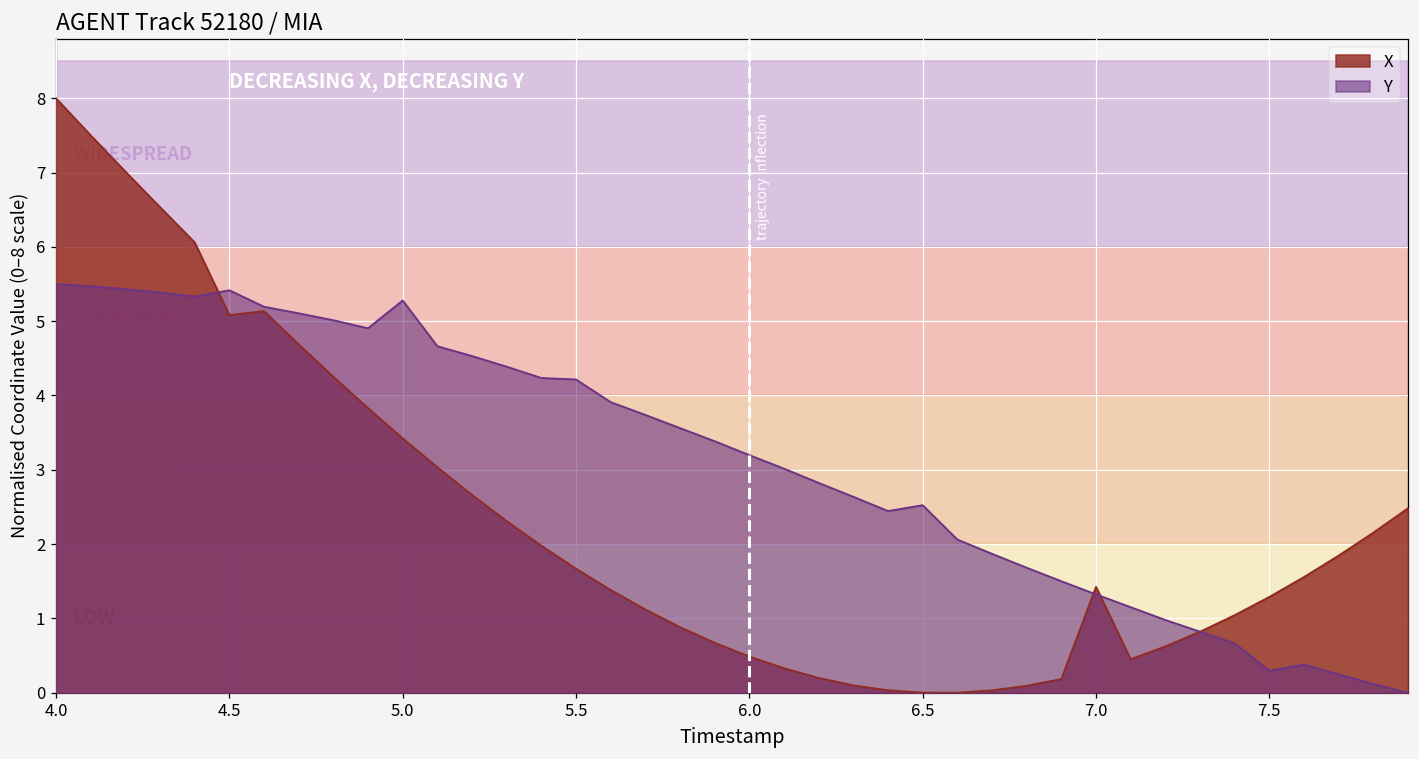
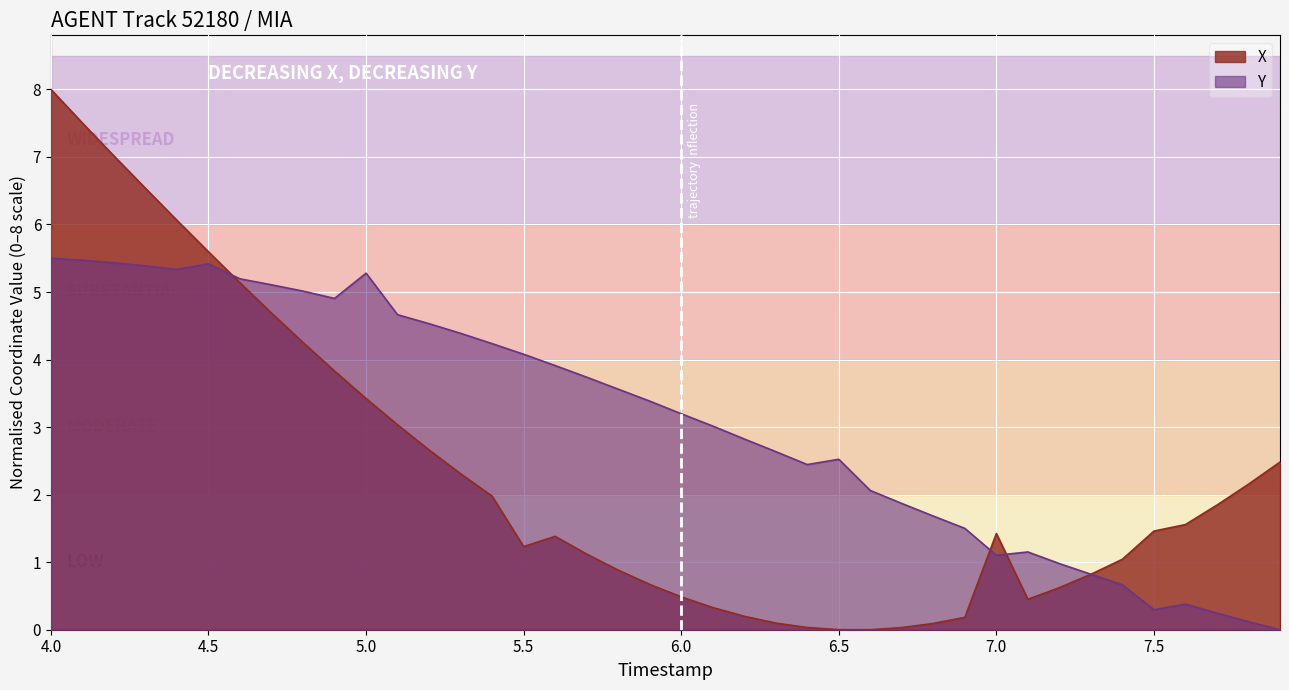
  {
    "X": {
      "4.0": 8.0,
-     "4.5": 5.1,
+     "4.5": 5.6,
      "5.0": 3.4,
-     "5.5": 1.7,
+     "5.5": 1.2,
      "6.0": 0.5,
      "6.5": 0.0,
      "7.0": 1.4,
-     "7.5": 1.3
+     "7.5": 1.5
    },
    "Y": {
      "4.0": 5.5,
      "4.5": 5.4,
      "5.0": 5.3,
-     "5.5": 4.2,
+     "5.5": 4.1,
      "6.0": 3.2,
      "6.5": 2.5,
-     "7.0": 1.3,
+     "7.0": 1.1,
      "7.5": 0.3
    }
  }
